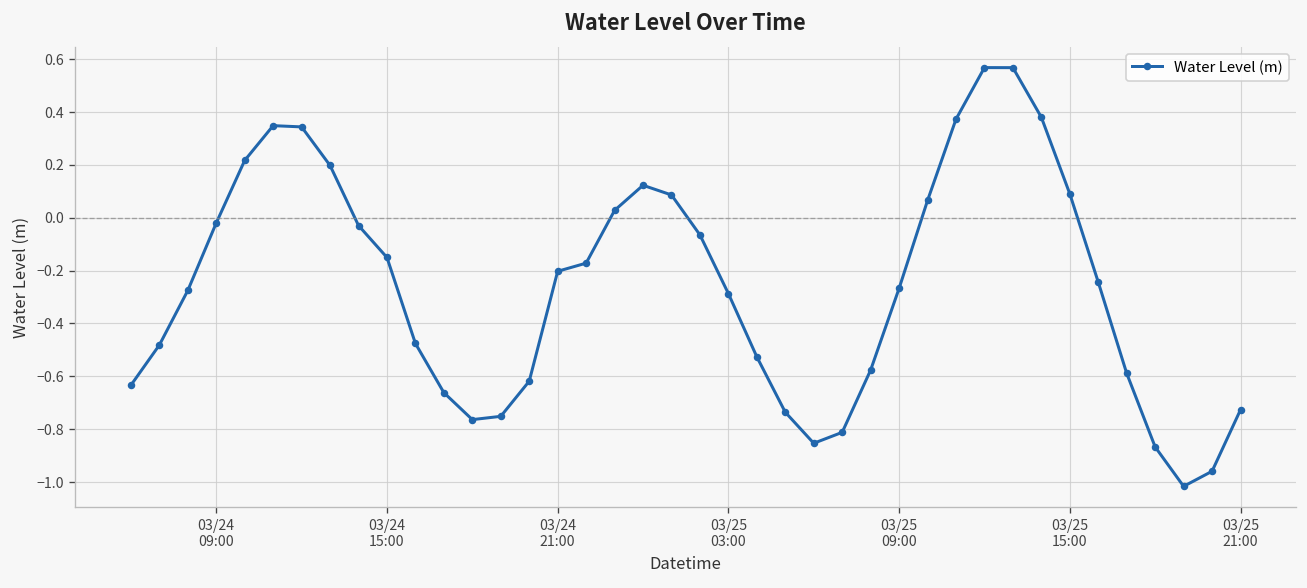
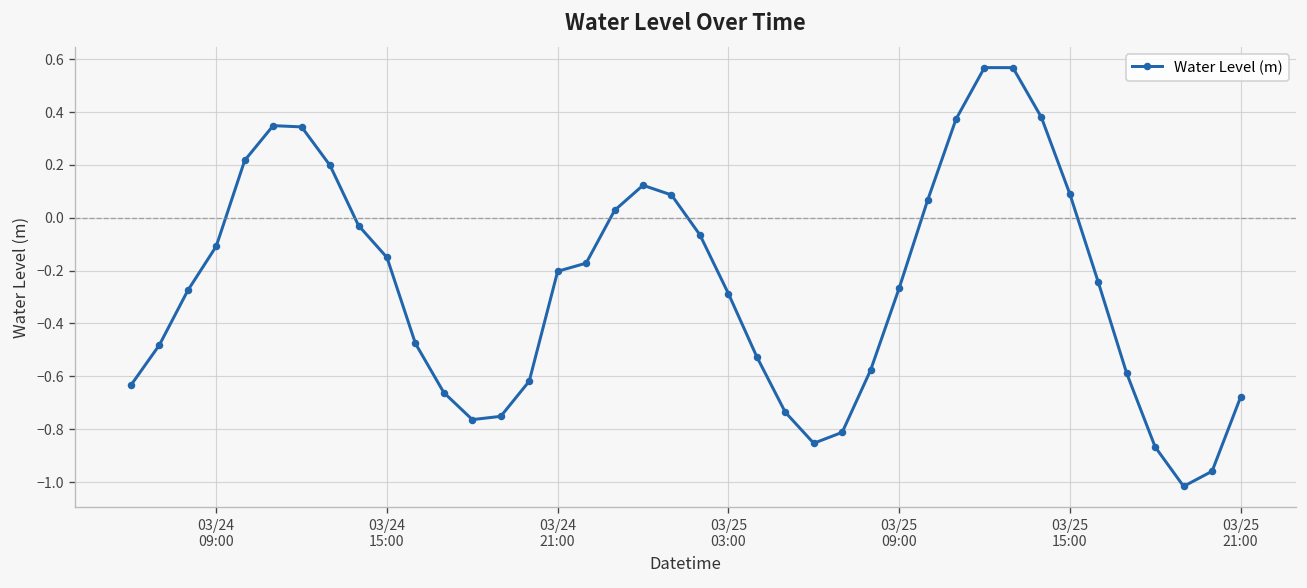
  {
-   "03/24 09:00": -0.02,
+   "03/24 09:00": -0.11,
    "03/24 15:00": -0.15,
    "03/24 21:00": -0.20,
    "03/25 03:00": -0.29,
    "03/25 09:00": -0.27,
    "03/25 15:00": 0.09,
-   "03/25 21:00": -0.73
+   "03/25 21:00": -0.68
  }
